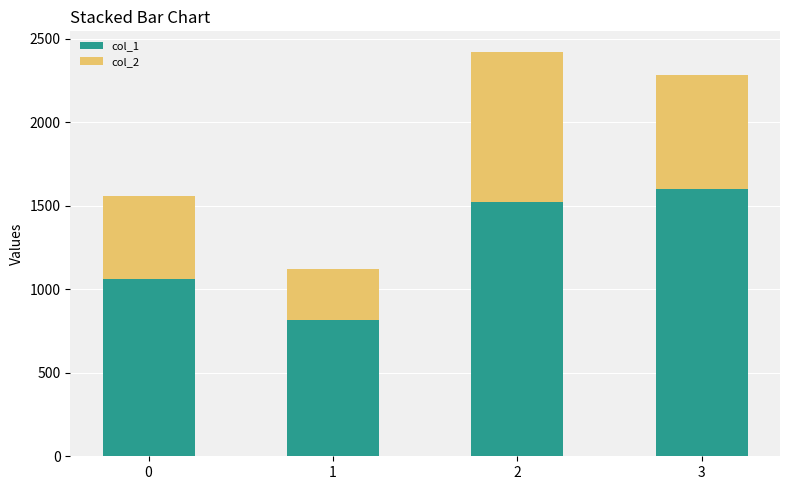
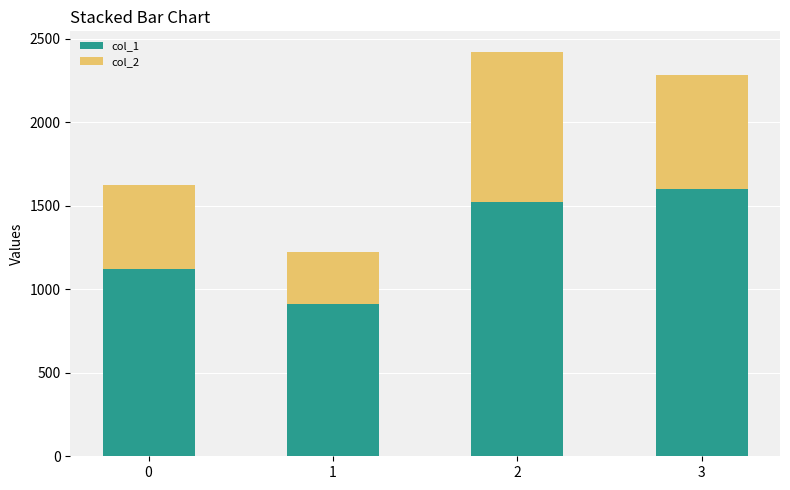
  {
    "col_1": {
-     "0": 1060,
-     "1": 820,
+     "0": 1120,
+     "1": 910,
      "2": 1520,
      "3": 1600
    },
    "col_2": {
      "0": 500,
      "1": 310,
      "2": 900,
      "3": 680
    }
  }
